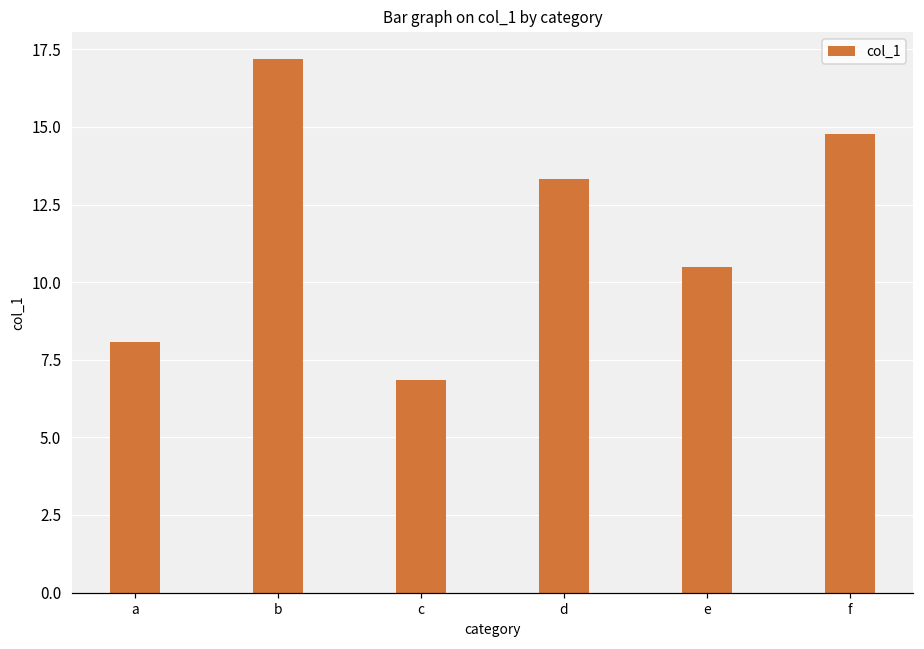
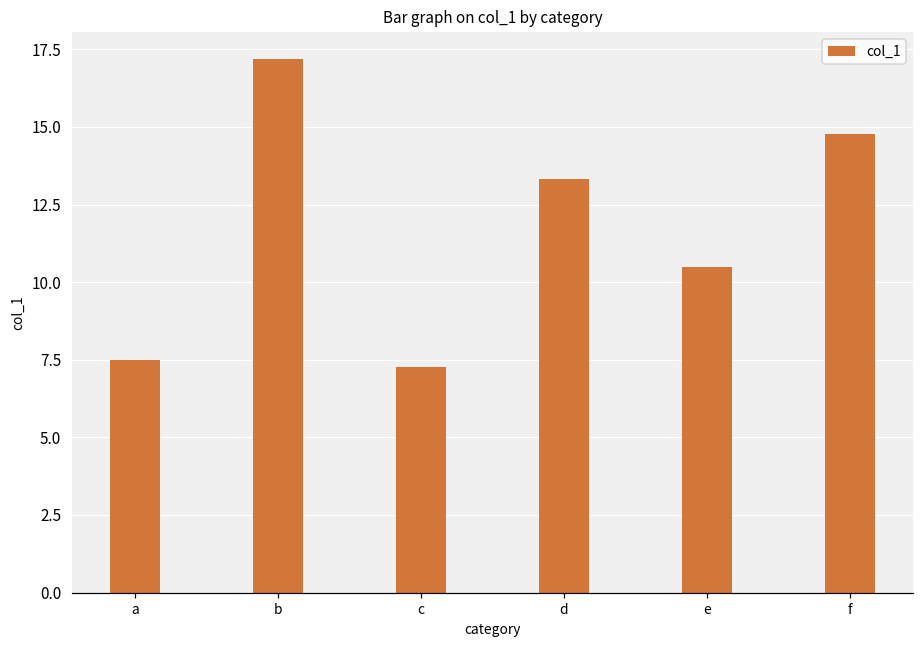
  {
-   "a": 8.1,
+   "a": 7.5,
    "b": 17.2,
-   "c": 6.8,
+   "c": 7.3,
    "d": 13.3,
    "e": 10.5,
    "f": 14.8
  }
